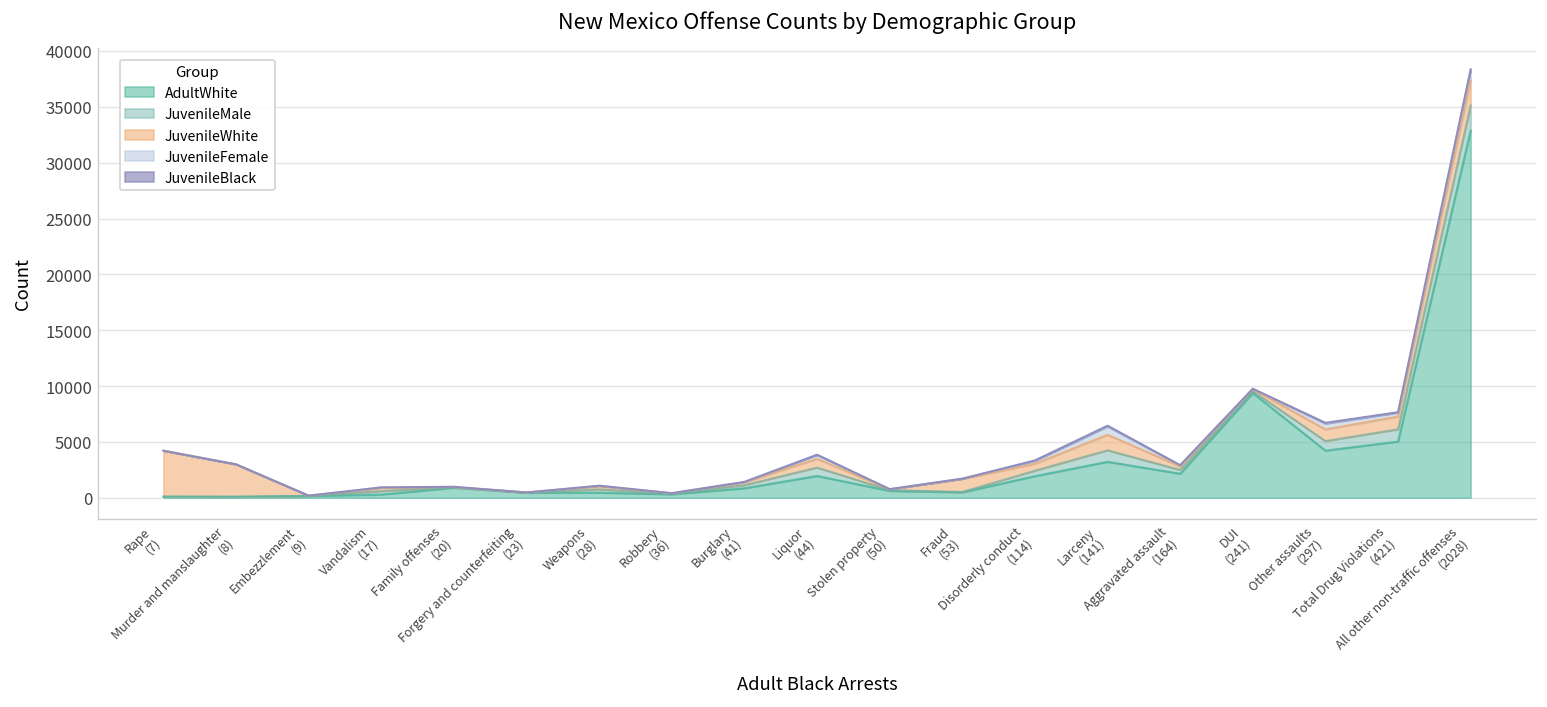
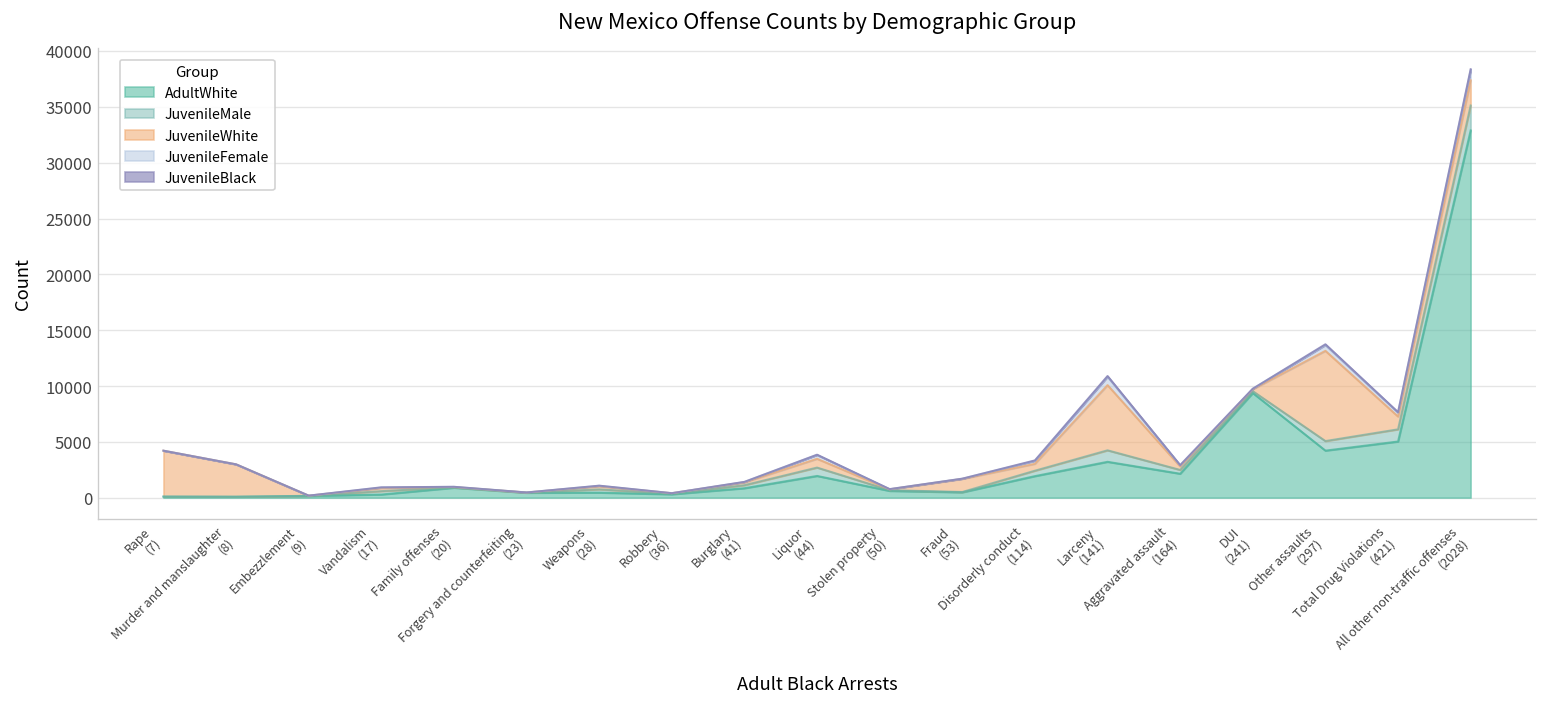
  {
    "JuvenileWhite": {
      "Liquor (44)": 1000,
-     "Larceny (141)": 1000,
-     "Other assaults (297)": 1000,
+     "Larceny (141)": 6000,
+     "Other assaults (297)": 8000,
      "Total Drug Violations (421)": 1000,
      "All other non-traffic offenses (2028)": 2000
    }
  }
